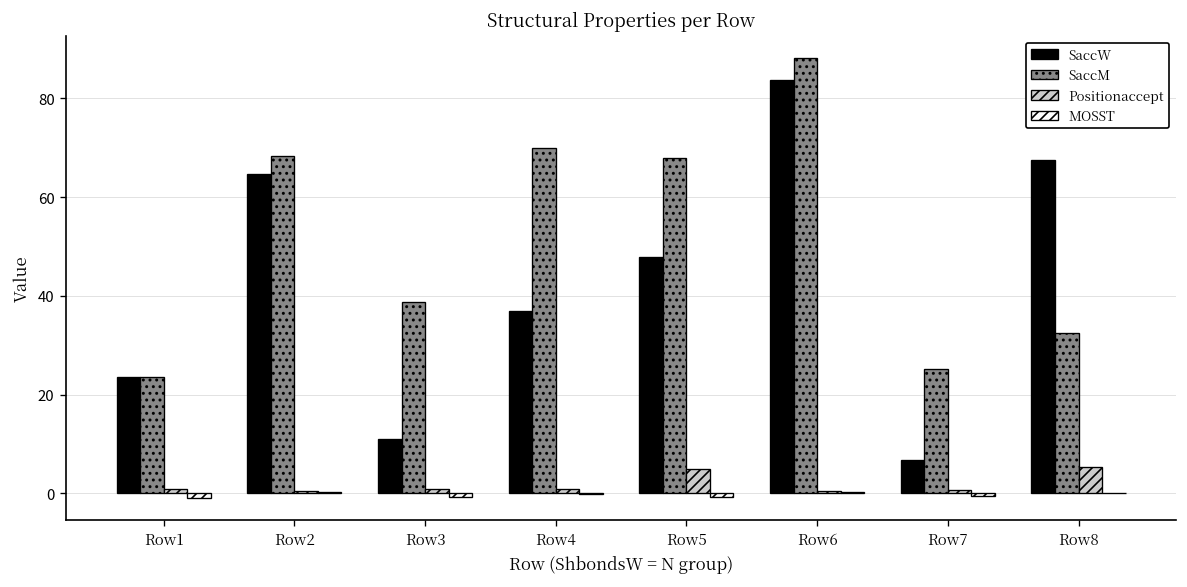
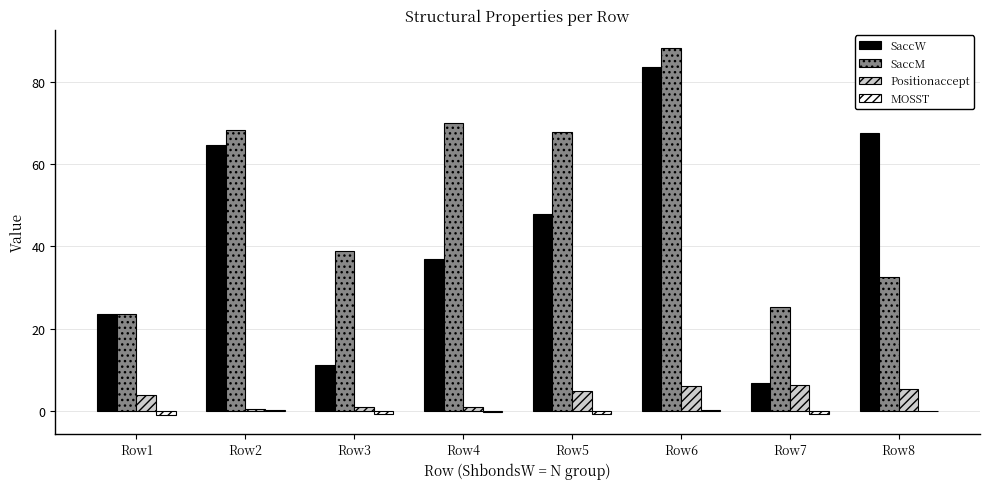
  {
    "SaccW": {
      "Row1": 24,
      "Row2": 65,
      "Row3": 11,
      "Row4": 37,
      "Row5": 48,
      "Row6": 84,
      "Row7": 7,
      "Row8": 68
    },
    "SaccM": {
      "Row1": 24,
      "Row2": 68,
      "Row3": 39,
      "Row4": 70,
      "Row5": 68,
      "Row6": 88,
      "Row7": 25,
      "Row8": 33
    },
    "Positionaccept": {
-     "Row1": 1,
+     "Row1": 4,
      "Row3": 1,
      "Row4": 1,
      "Row5": 5,
-     "Row6": 0,
-     "Row7": 1,
+     "Row6": 6,
+     "Row7": 6,
      "Row8": 5
    },
    "MOSST": {
      "Row1": -1,
      "Row3": -1,
      "Row5": -1
    }
  }
